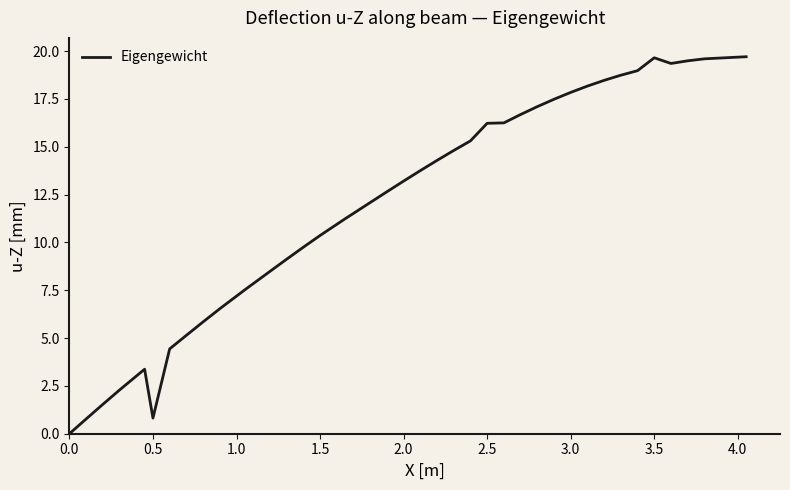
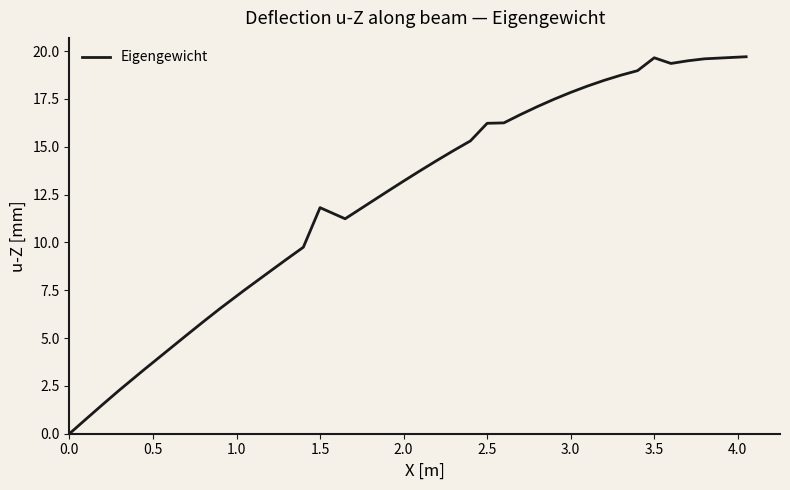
  {
    "0.0": 0.0,
-   "0.5": 0.8,
-   "1.5": 10.4,
+   "0.5": 3.7,
+   "1.5": 11.8,
    "2.0": 13.2,
    "2.5": 16.2,
    "3.0": 17.8,
    "3.5": 19.6
  }
